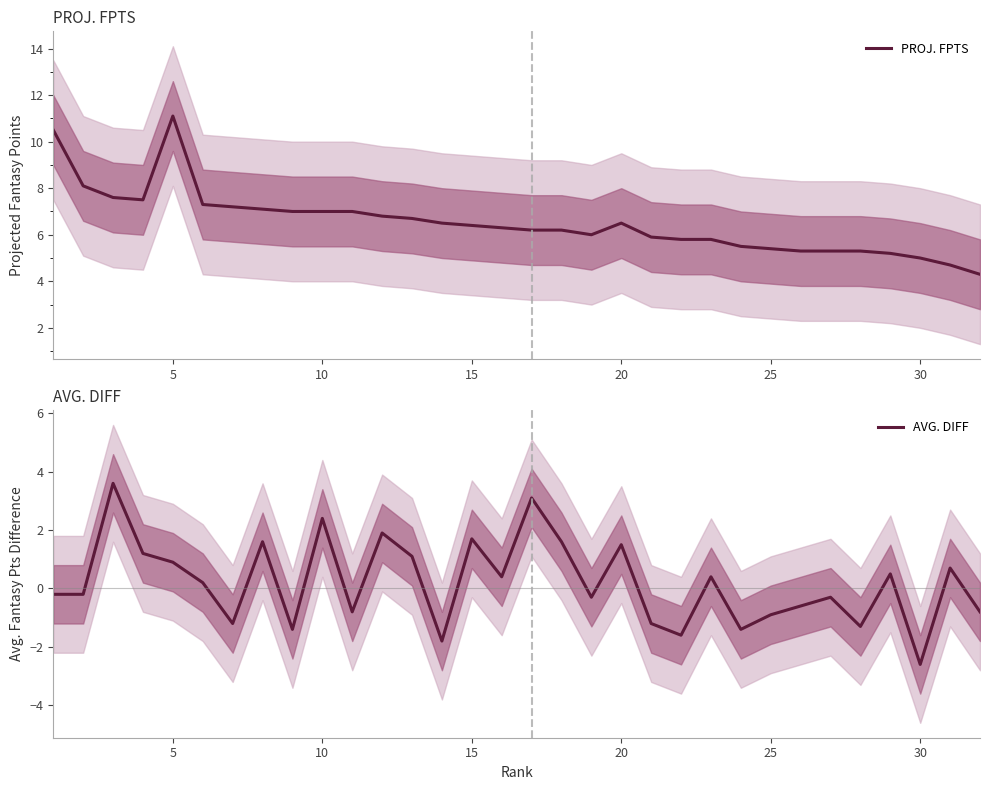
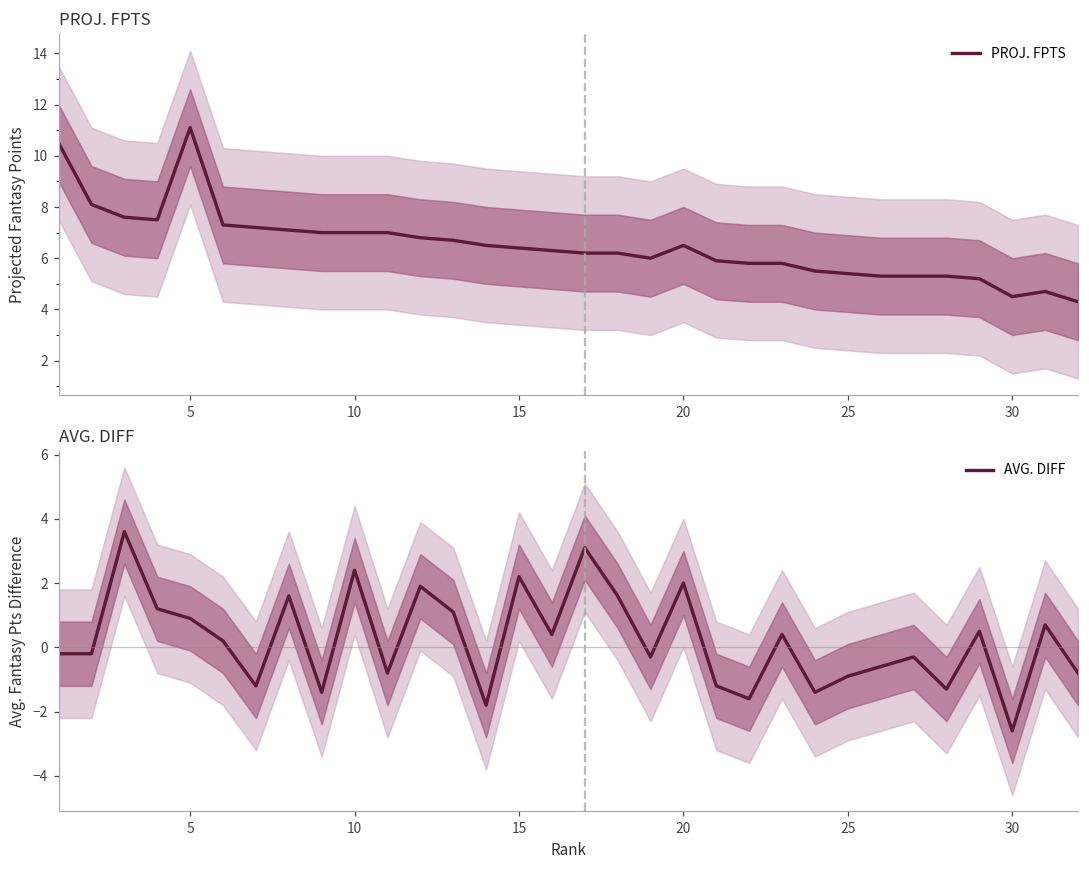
  {
    "PROJ. FPTS": {
      "PROJ. FPTS": {
        "5": 11.1,
        "10": 7.0,
        "15": 6.4,
        "20": 6.5,
        "25": 5.4,
-       "30": 5.0
+       "30": 4.5
      }
    },
    "AVG. DIFF": {
      "AVG. DIFF": {
        "5": 0.9,
        "10": 2.4,
-       "15": 1.7,
-       "20": 1.5,
+       "15": 2.2,
+       "20": 2.0,
        "25": -0.9,
        "30": -2.6
      }
    }
  }
